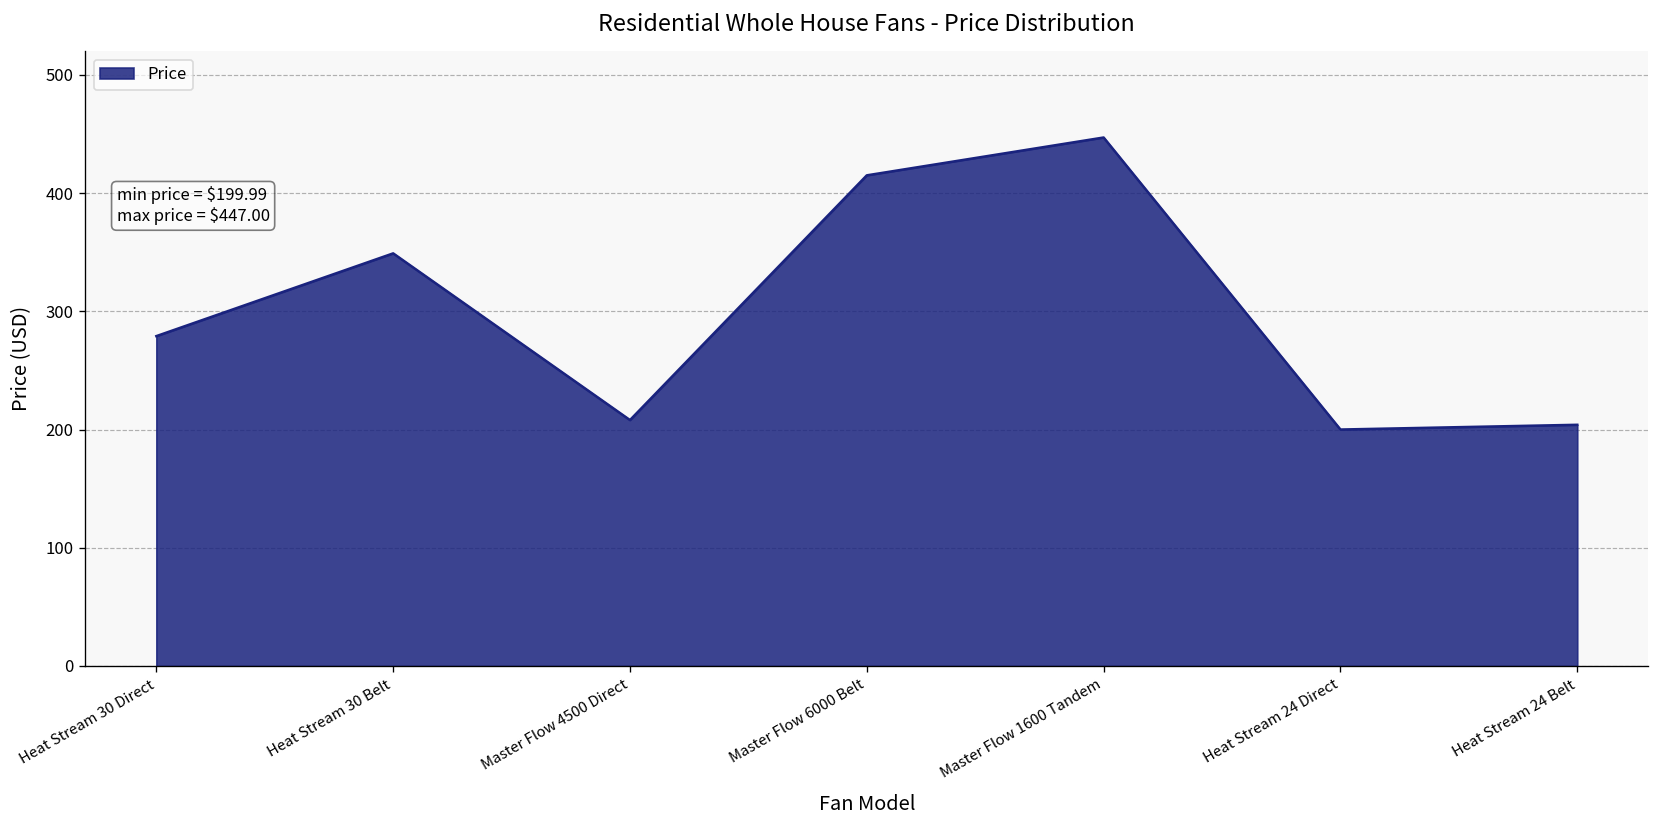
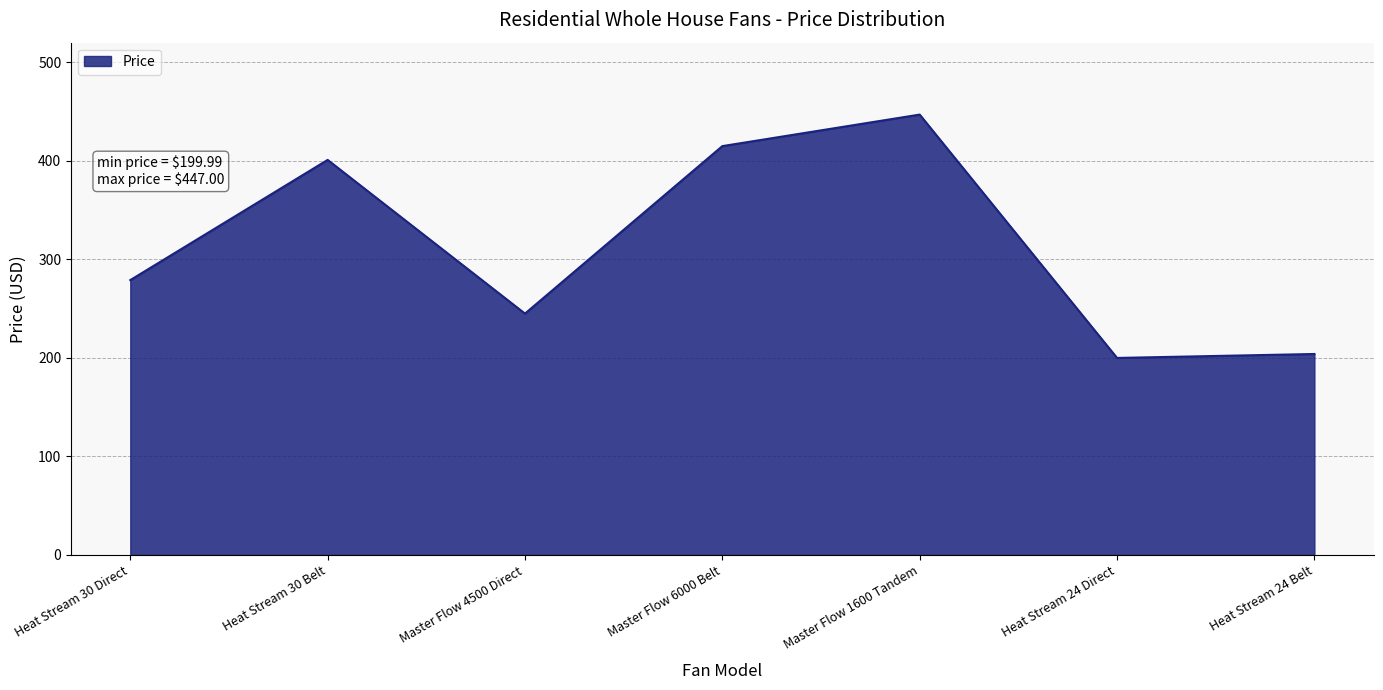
  {
    "Heat Stream 30 Direct": 280,
-   "Heat Stream 30 Belt": 350,
-   "Master Flow 4500 Direct": 210,
+   "Heat Stream 30 Belt": 400,
+   "Master Flow 4500 Direct": 250,
    "Master Flow 6000 Belt": 420,
    "Master Flow 1600 Tandem": 450,
    "Heat Stream 24 Direct": 200,
    "Heat Stream 24 Belt": 200
  }
